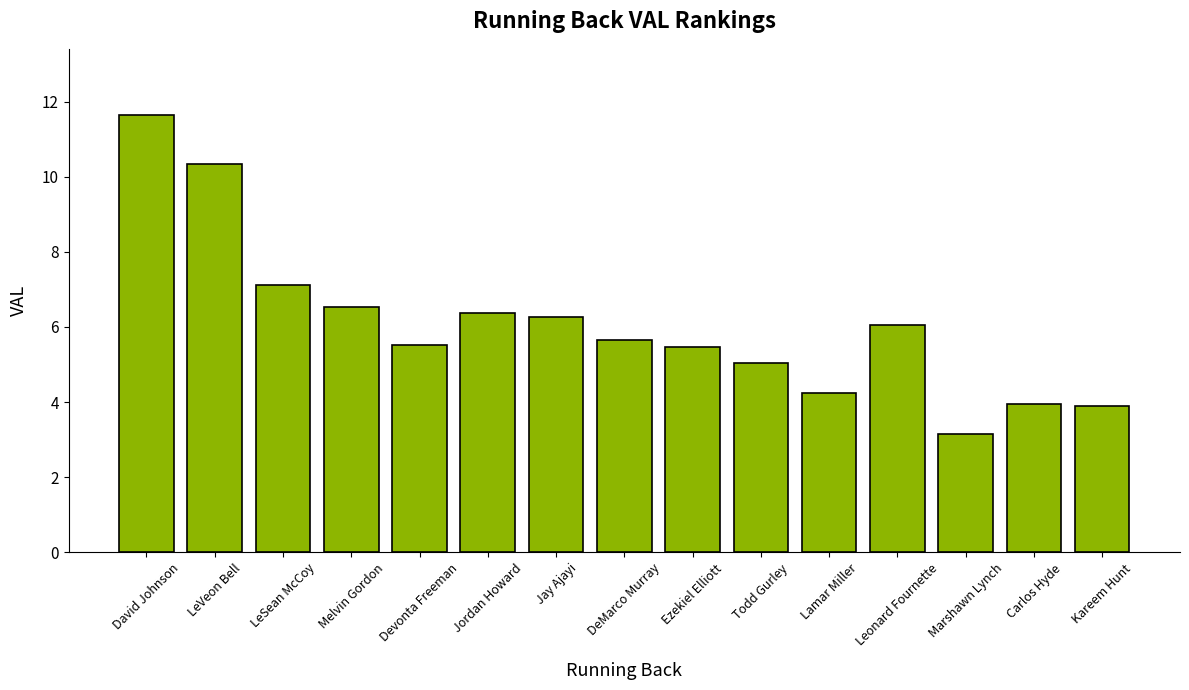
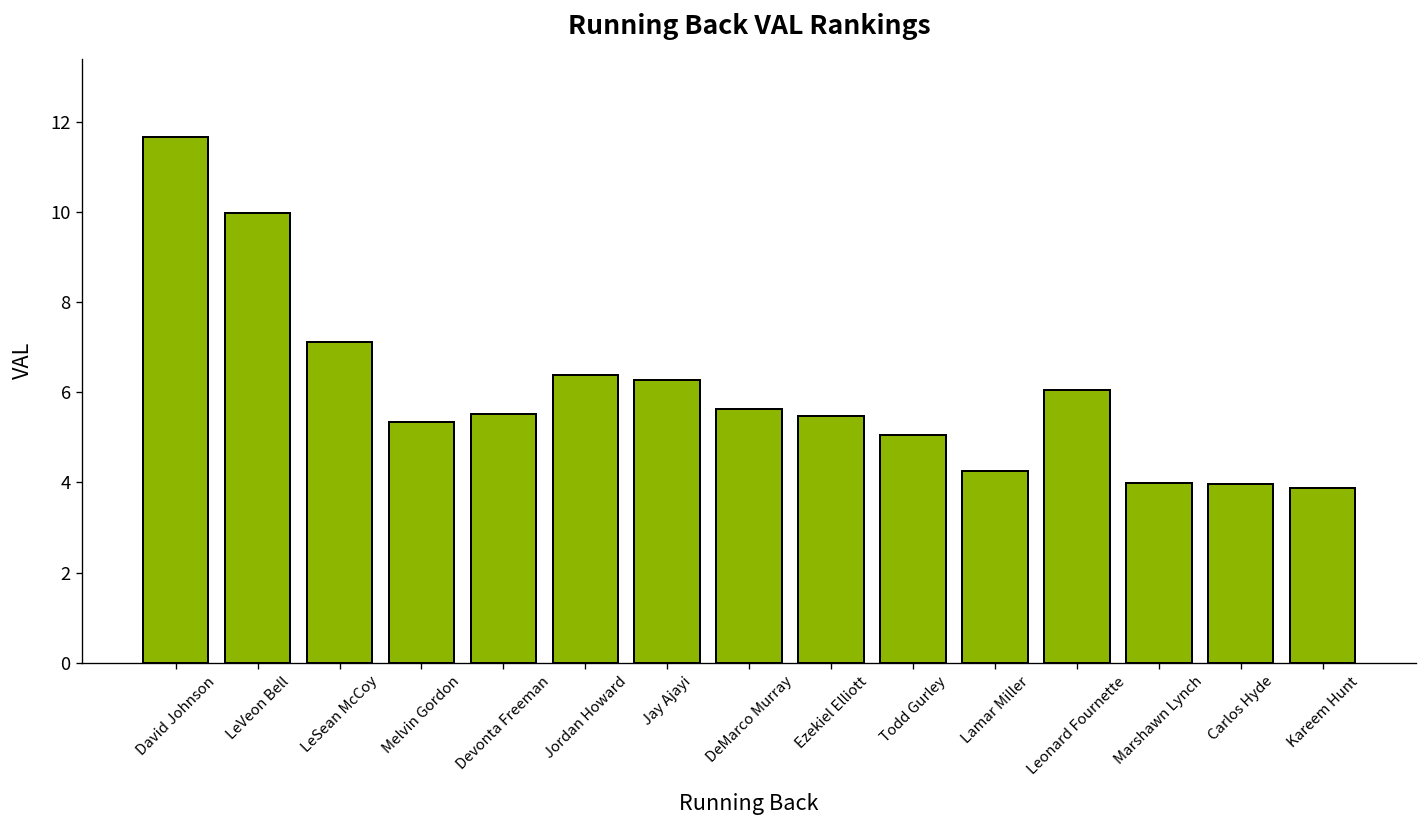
  {
    "David Johnson": 11.7,
-   "LeVeon Bell": 10.3,
+   "LeVeon Bell": 10.0,
    "LeSean McCoy": 7.1,
-   "Melvin Gordon": 6.5,
+   "Melvin Gordon": 5.3,
    "Devonta Freeman": 5.5,
    "Jordan Howard": 6.4,
    "Jay Ajayi": 6.3,
    "DeMarco Murray": 5.6,
    "Ezekiel Elliott": 5.5,
    "Todd Gurley": 5.0,
    "Lamar Miller": 4.2,
    "Leonard Fournette": 6.0,
-   "Marshawn Lynch": 3.1,
+   "Marshawn Lynch": 4.0,
    "Carlos Hyde": 4.0,
    "Kareem Hunt": 3.9
  }
